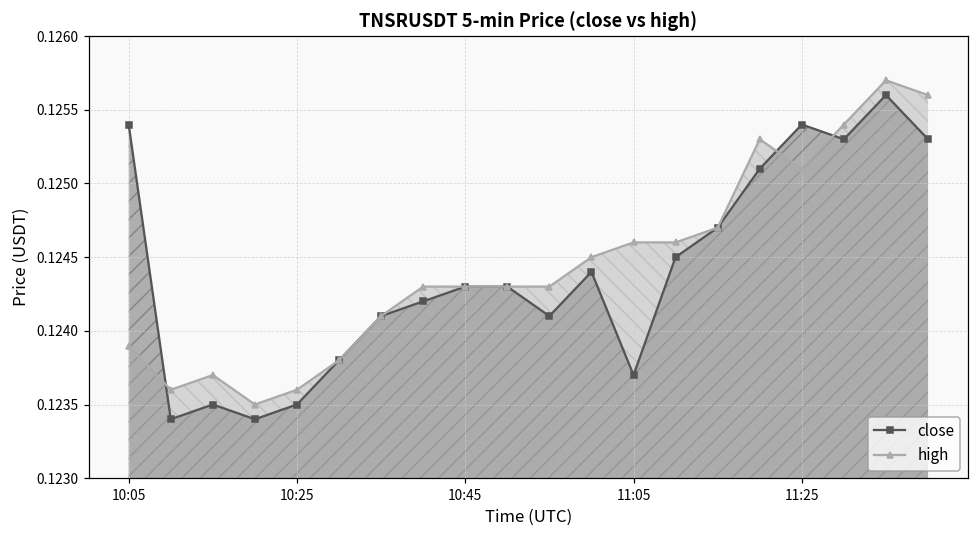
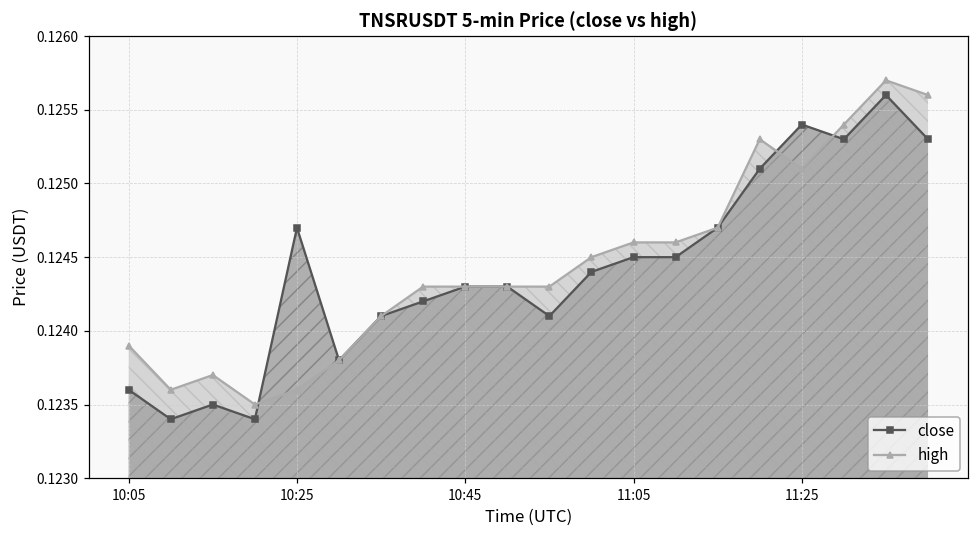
  {
    "close": {
-     "10:05": 0.1254,
-     "10:25": 0.1235,
-     "11:05": 0.1237,
+     "10:05": 0.1236,
+     "10:25": 0.1247,
+     "11:05": 0.1245,
      "11:25": 0.1254
    },
    "high": {
      "10:05": 0.1239,
      "10:25": 0.1236,
      "11:05": 0.1246,
      "11:25": 0.1251
    }
  }
